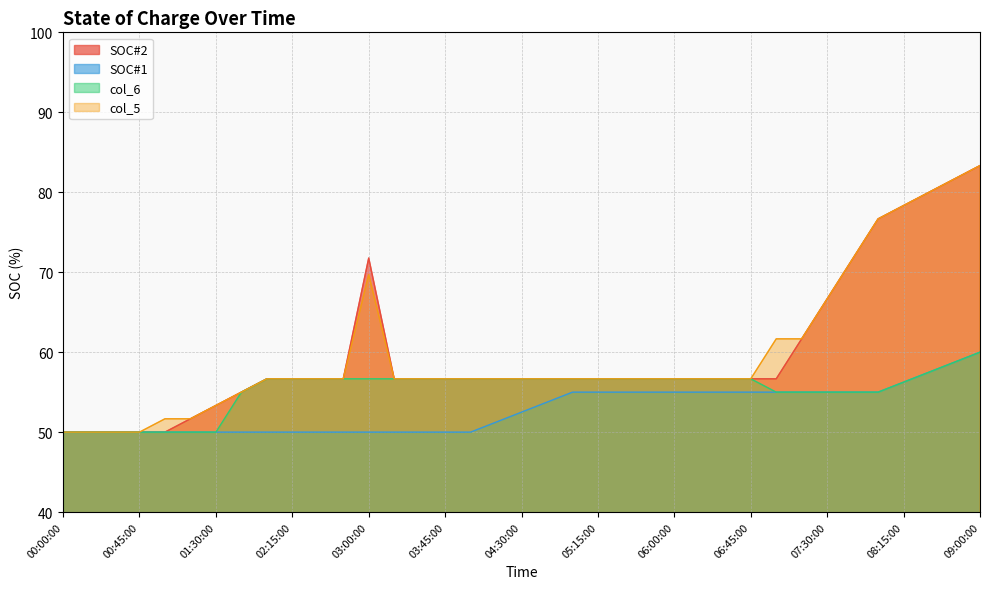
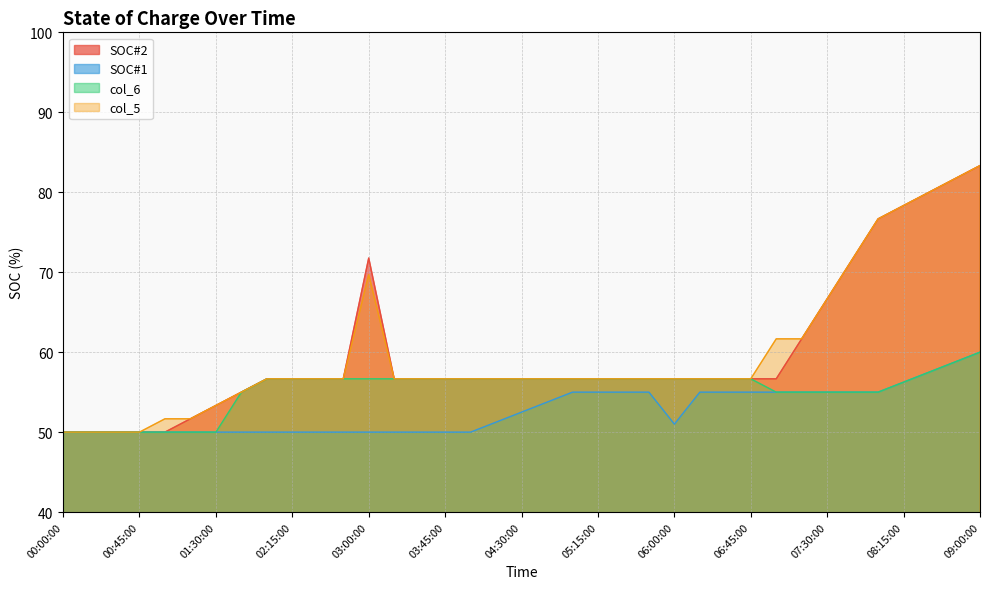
  {
    "SOC#2": {
      "03:00:00": 72
    },
    "SOC#1": {
      "02:15:00": 50,
      "03:00:00": 50,
      "03:45:00": 50,
      "04:30:00": 53,
      "05:15:00": 55,
-     "06:00:00": 55,
+     "06:00:00": 51,
      "06:45:00": 55
    },
    "col_6": {
      "03:00:00": 57
    },
    "col_5": {
      "03:00:00": 70
    }
  }
